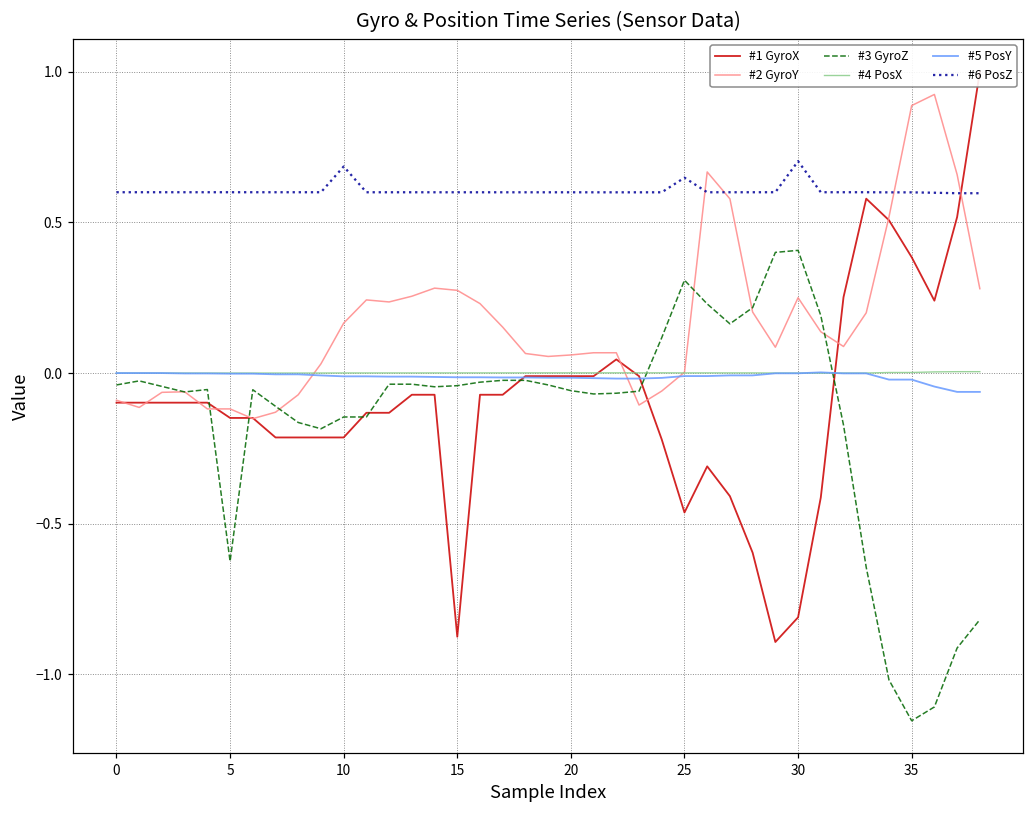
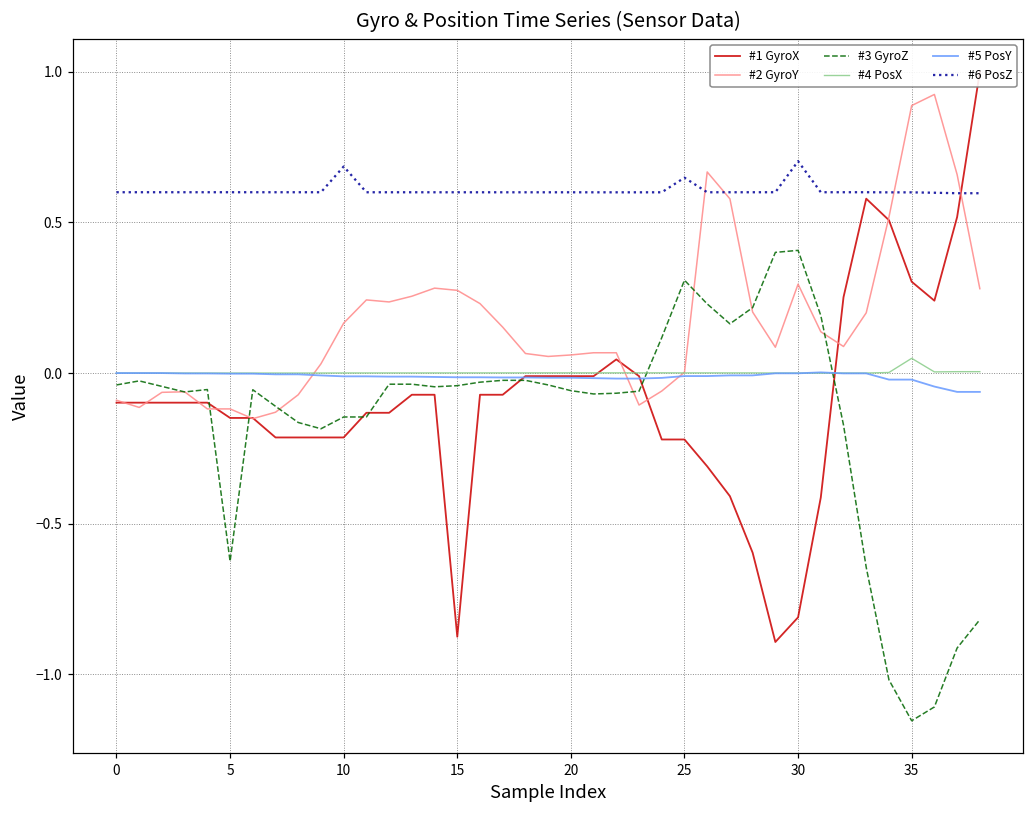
  {
    "#1 GyroX": {
      "5": -0.15,
      "10": -0.21,
      "15": -0.87,
-     "25": -0.46,
+     "25": -0.22,
      "30": -0.81,
-     "35": 0.38
+     "35": 0.30
    },
    "#2 GyroY": {
      "5": -0.12,
      "10": 0.17,
      "15": 0.27,
      "20": 0.06,
-     "30": 0.25,
+     "30": 0.30,
      "35": 0.89
    },
    "#3 GyroZ": {
      "0": -0.04,
      "5": -0.62,
      "10": -0.15,
      "15": -0.04,
      "20": -0.06,
      "25": 0.31,
      "30": 0.41,
      "35": -1.15
    },
    "#4 PosX": {
      "10": 0.00,
      "15": 0.00,
      "20": 0.00,
-     "35": 0.00
+     "35": 0.05
    },
    "#5 PosY": {
      "10": -0.01,
      "15": -0.01,
      "25": -0.01,
      "35": -0.02
    },
    "#6 PosZ": {
      "0": 0.60,
      "5": 0.60,
      "10": 0.69,
      "15": 0.60,
      "20": 0.60,
      "25": 0.65,
      "30": 0.70,
      "35": 0.60
    }
  }
